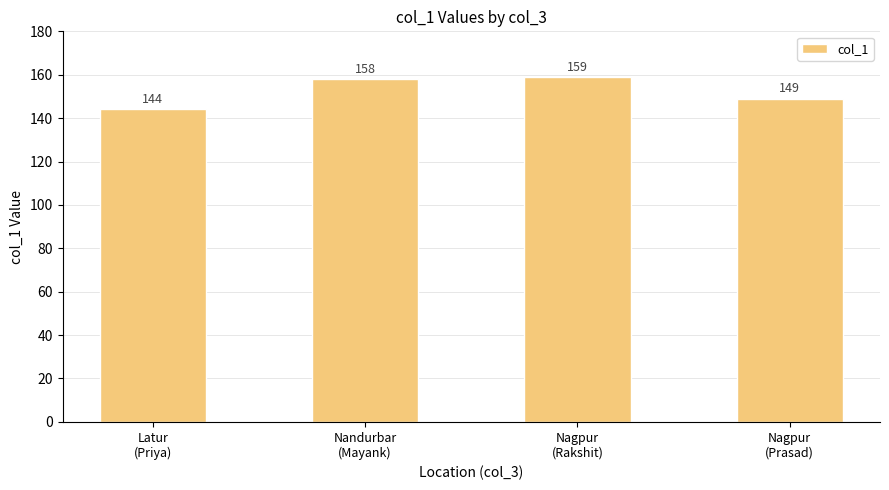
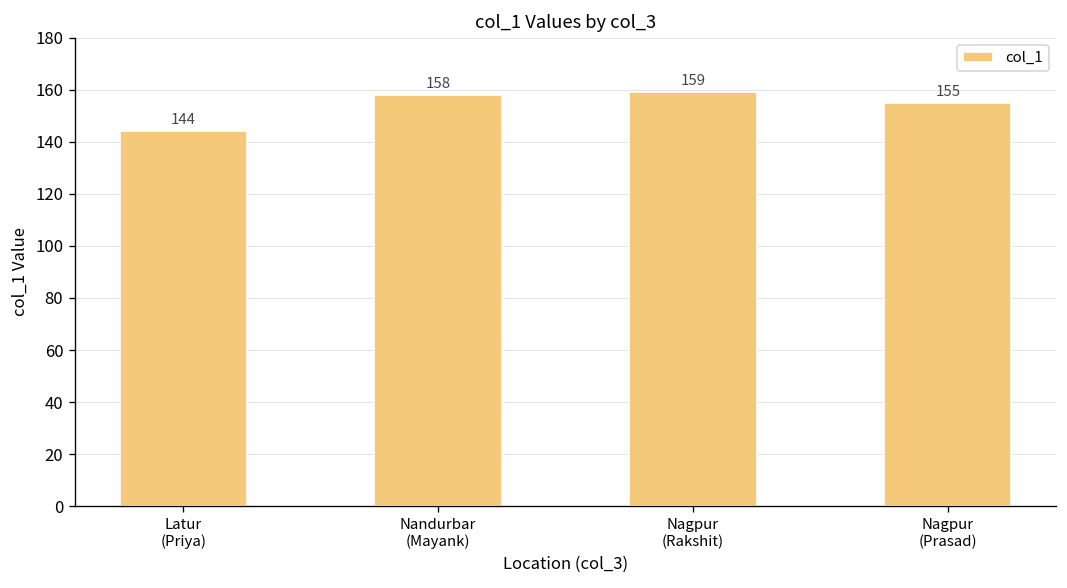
  {
    "Latur (Priya)": 144,
    "Nandurbar (Mayank)": 158,
    "Nagpur (Rakshit)": 159,
-   "Nagpur (Prasad)": 149
+   "Nagpur (Prasad)": 155
  }
